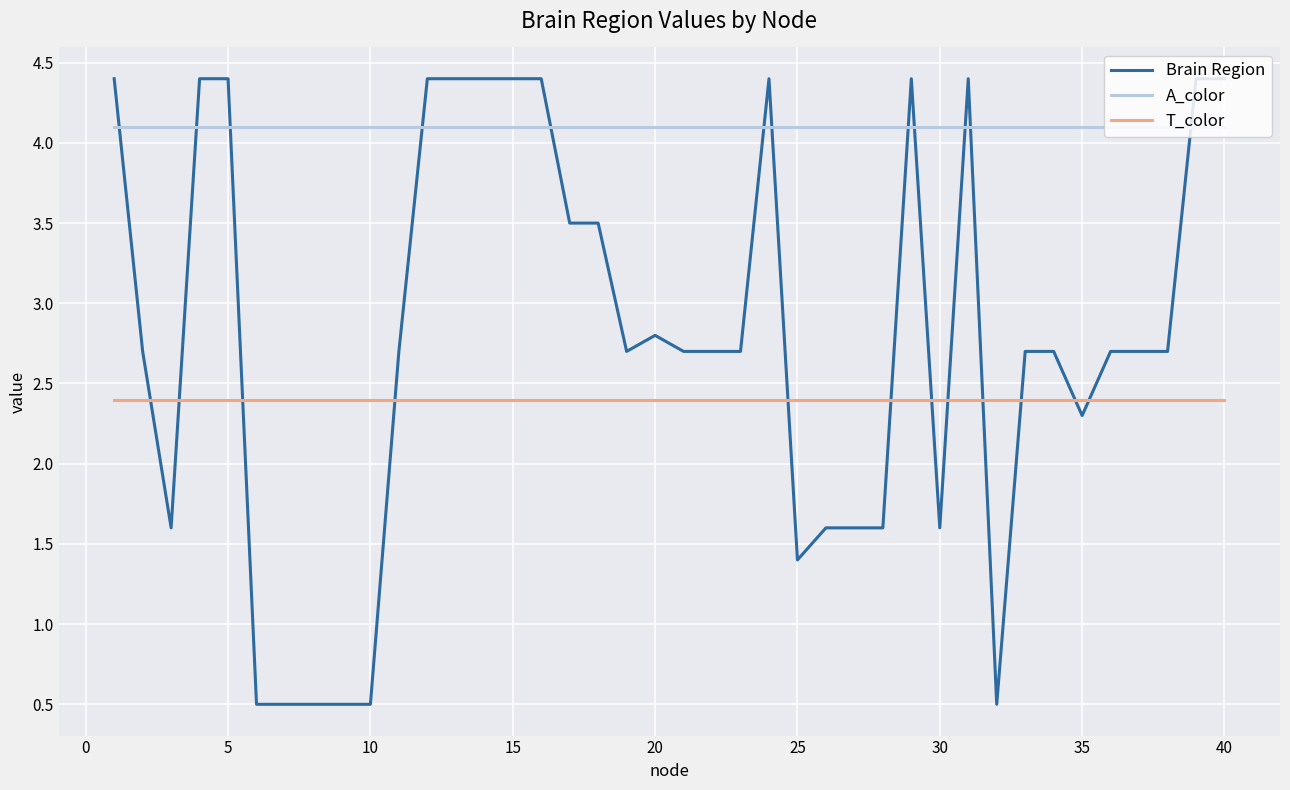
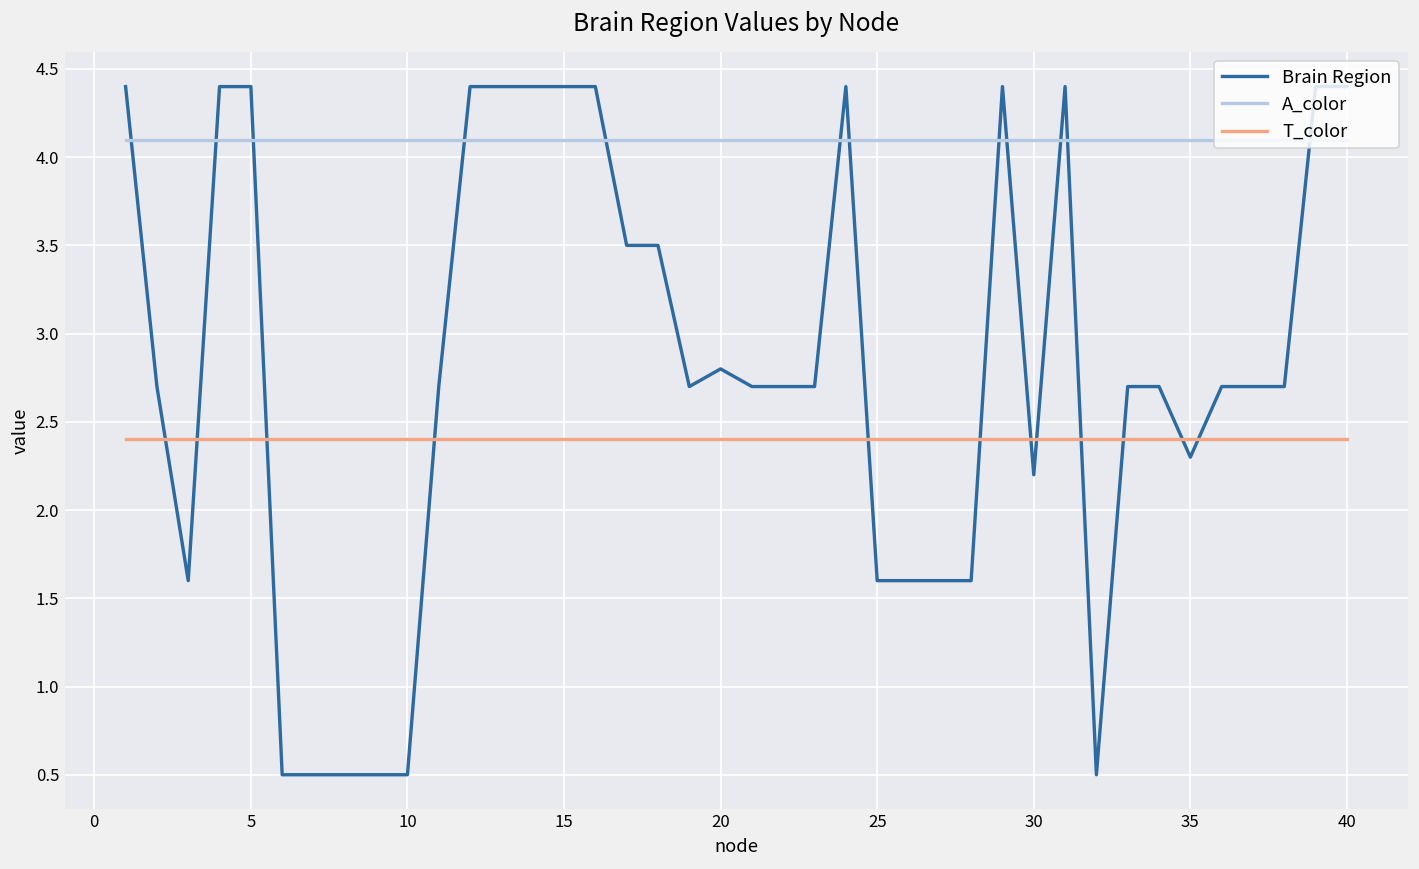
  {
    "Brain Region": {
      "5": 4.4,
      "10": 0.5,
      "15": 4.4,
      "20": 2.8,
-     "25": 1.4,
-     "30": 1.6,
+     "25": 1.6,
+     "30": 2.2,
      "35": 2.3
    },
    "A_color": {
      "5": 4.1,
      "10": 4.1,
      "15": 4.1,
      "20": 4.1,
      "25": 4.1,
      "30": 4.1,
      "35": 4.1
    },
    "T_color": {
      "5": 2.4,
      "10": 2.4,
      "15": 2.4,
      "20": 2.4,
      "25": 2.4,
      "30": 2.4,
      "35": 2.4,
      "40": 2.4
    }
  }
